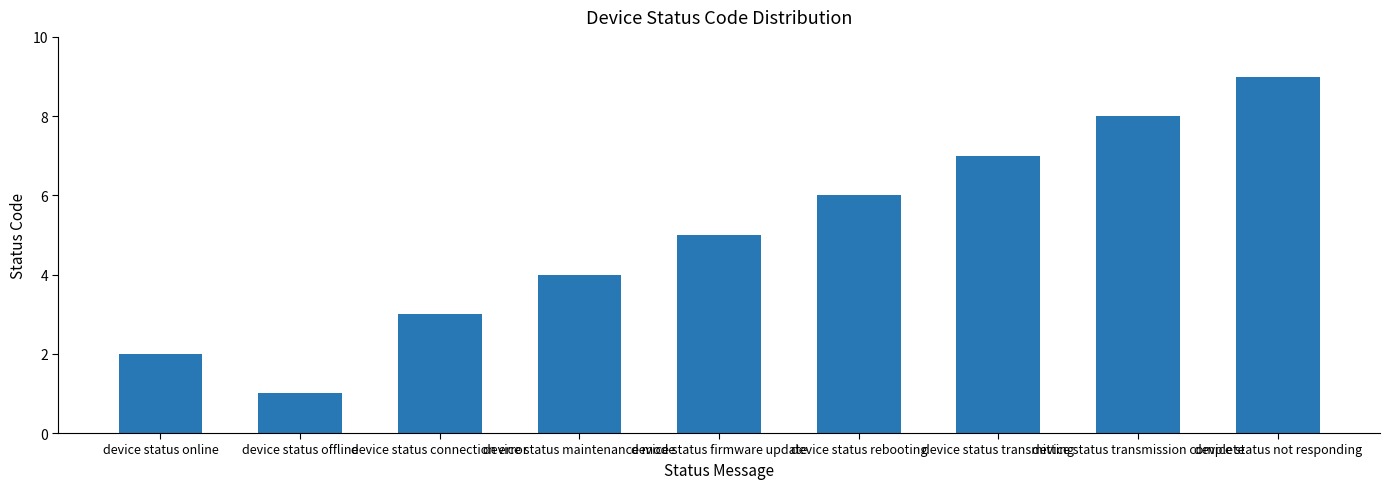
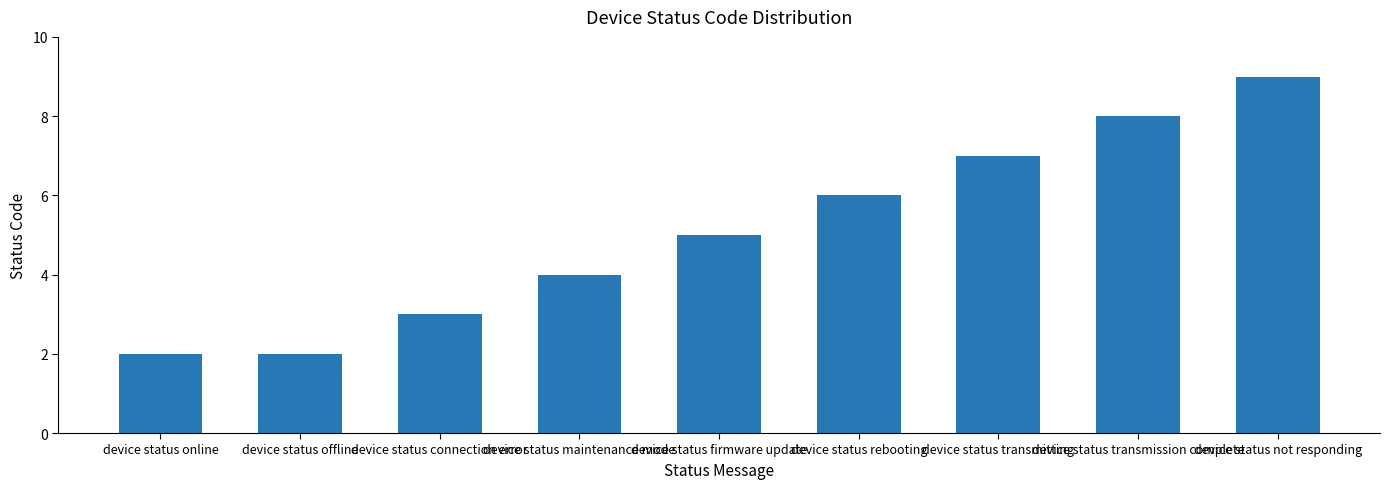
  {
    "device status online": 2,
-   "device status offline": 1,
+   "device status offline": 2,
    "device status rebooting": 6
  }
